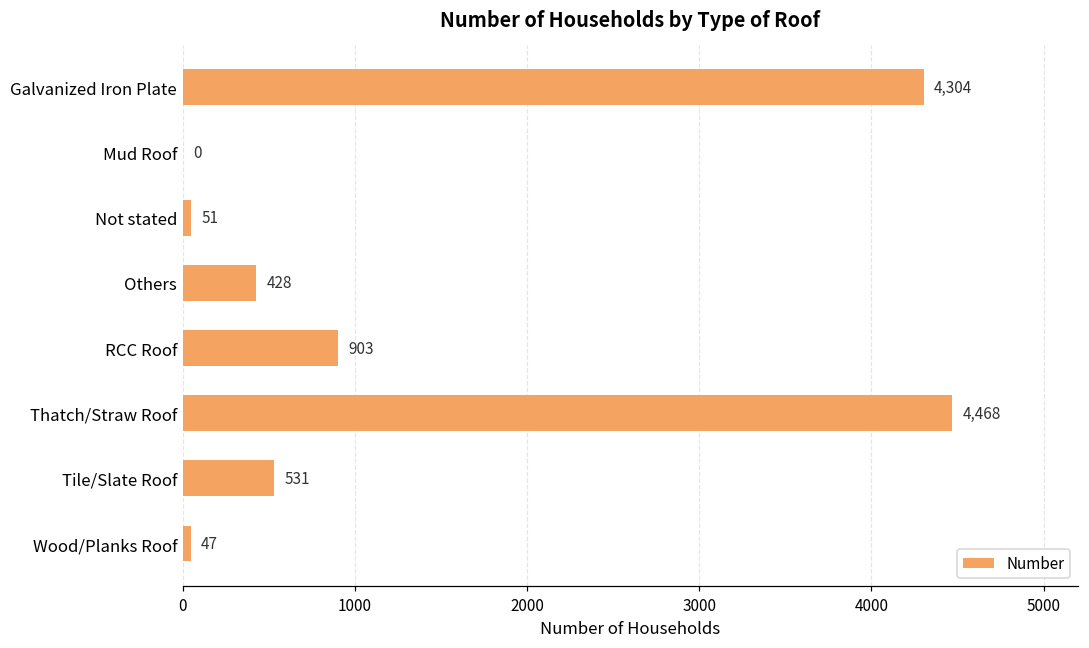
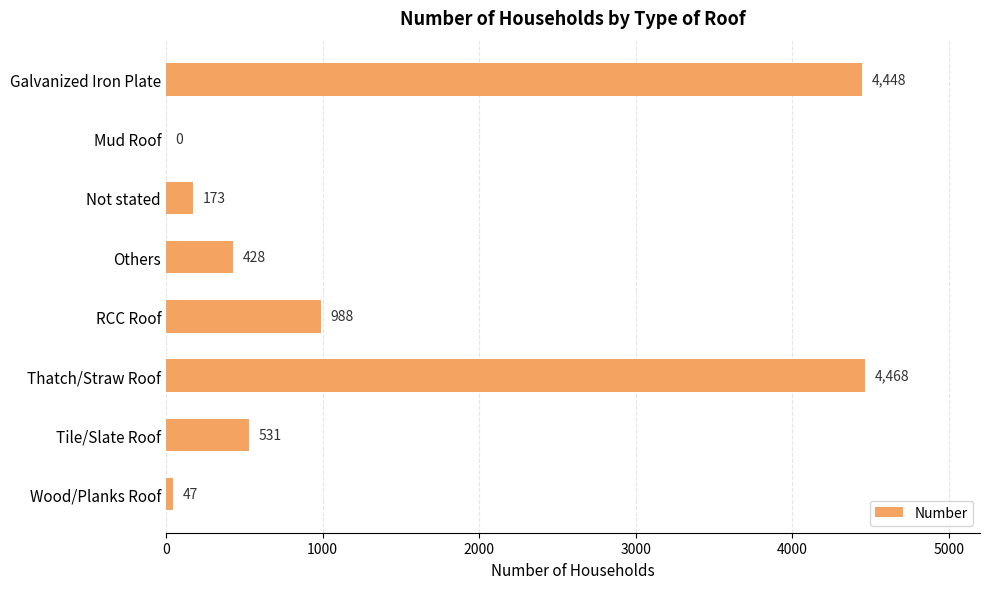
  {
-   "Galvanized Iron Plate": "4,304",
+   "Galvanized Iron Plate": "4,448",
    "Mud Roof": "0",
-   "Not stated": "51",
+   "Not stated": "173",
    "Others": "428",
-   "RCC Roof": "903",
+   "RCC Roof": "988",
    "Thatch/Straw Roof": "4,468",
    "Tile/Slate Roof": "531",
    "Wood/Planks Roof": "47"
  }
